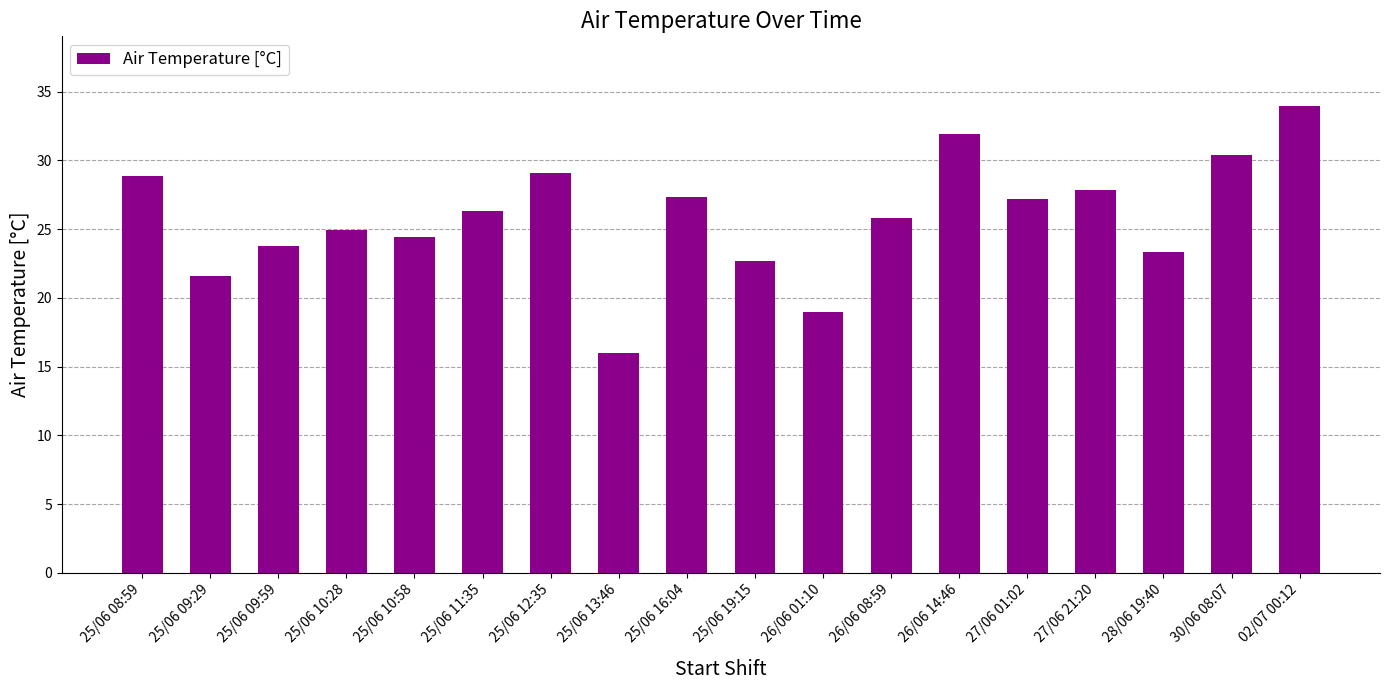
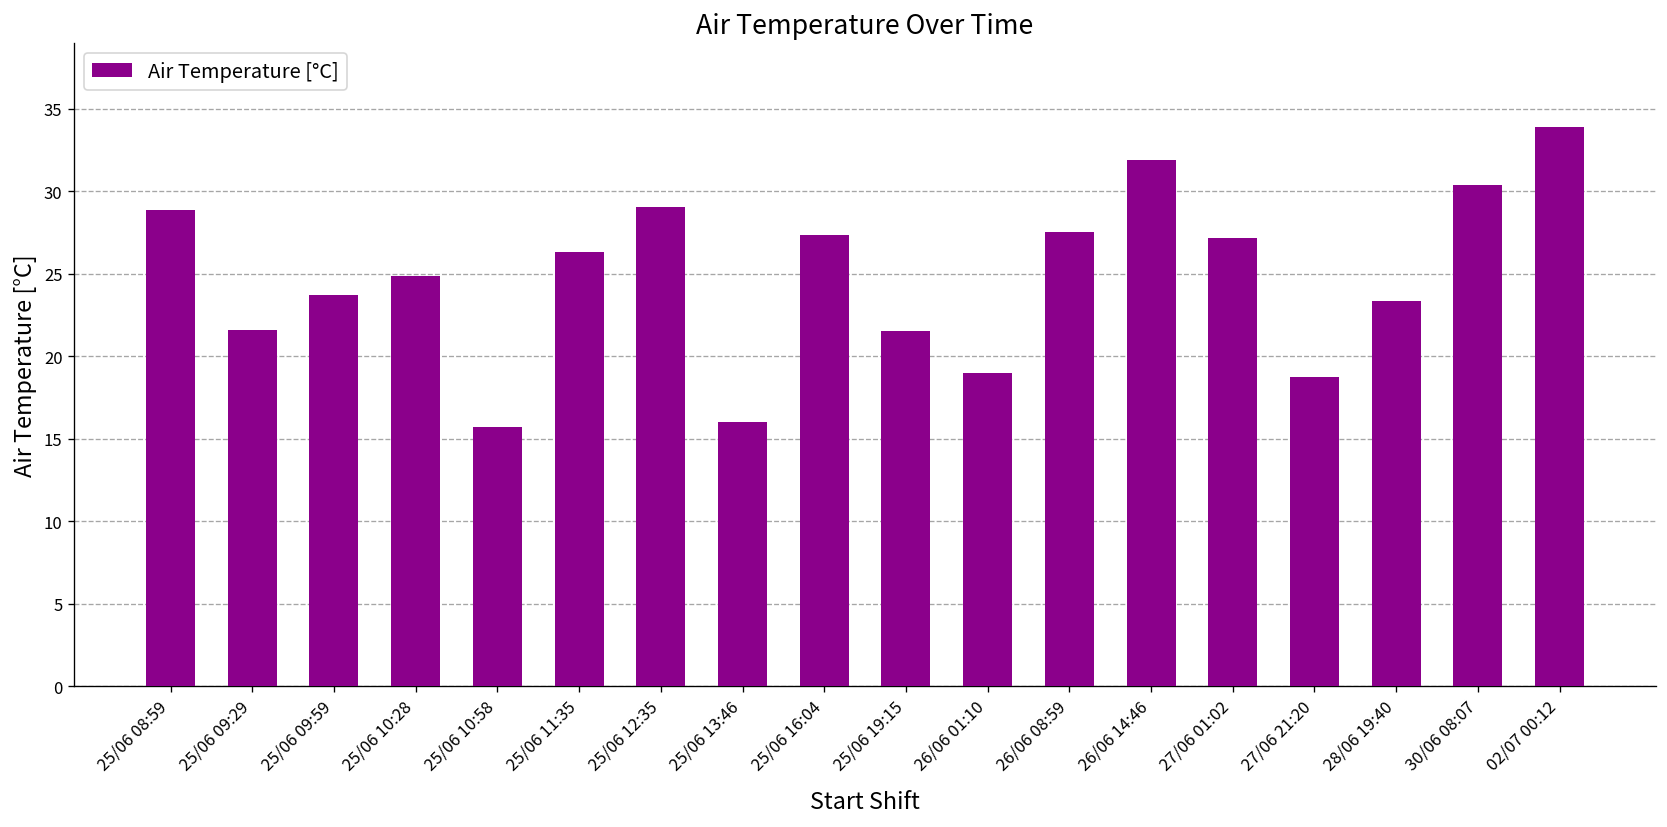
  {
    "25/06 08:59": 28.9,
    "25/06 09:29": 21.6,
    "25/06 09:59": 23.7,
    "25/06 10:28": 24.9,
-   "25/06 10:58": 24.4,
+   "25/06 10:58": 15.7,
    "25/06 11:35": 26.3,
    "25/06 12:35": 29.1,
    "25/06 13:46": 16.0,
    "25/06 16:04": 27.3,
-   "25/06 19:15": 22.7,
+   "25/06 19:15": 21.5,
    "26/06 01:10": 19.0,
-   "26/06 08:59": 25.8,
+   "26/06 08:59": 27.5,
    "26/06 14:46": 31.9,
    "27/06 01:02": 27.2,
-   "27/06 21:20": 27.9,
+   "27/06 21:20": 18.7,
    "28/06 19:40": 23.4,
    "30/06 08:07": 30.4,
    "02/07 00:12": 33.9
  }
